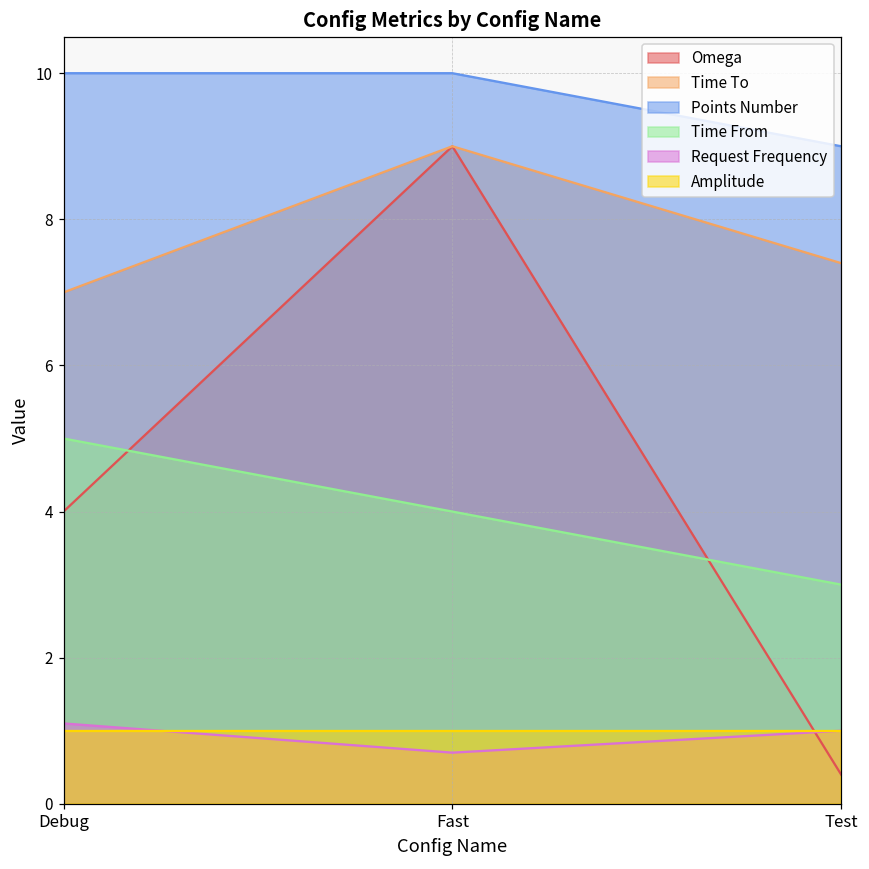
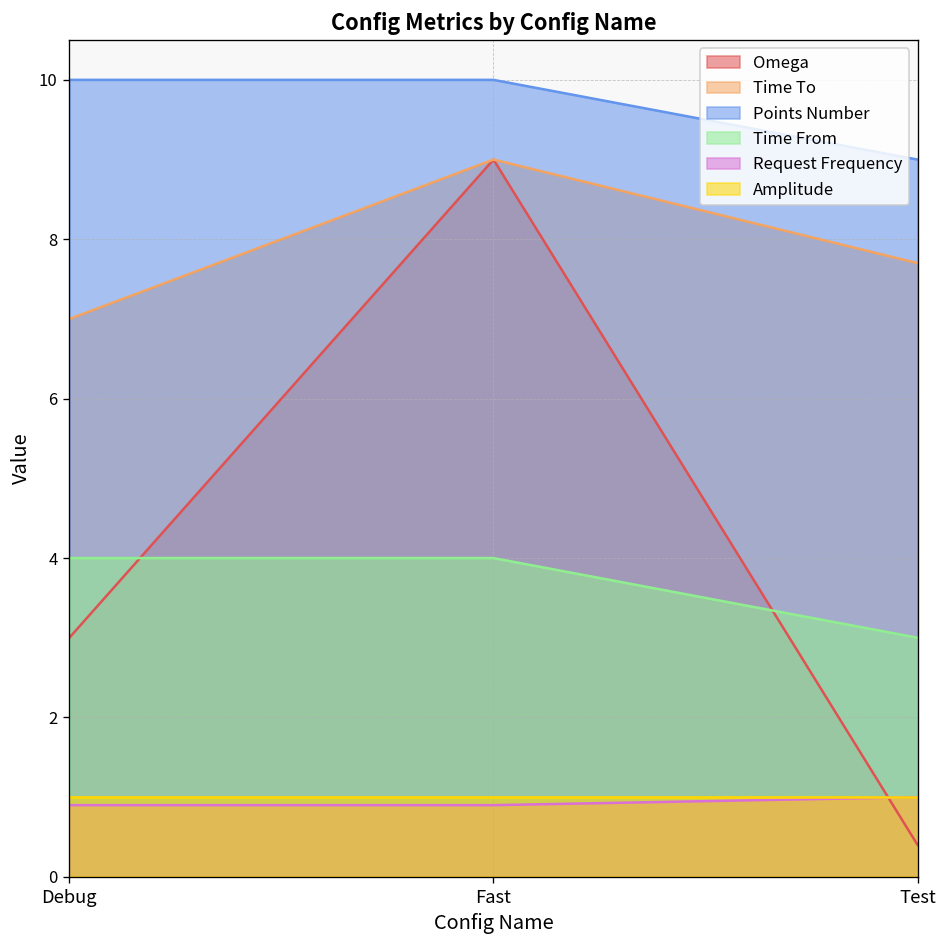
  {
    "Omega": {
-     "Debug": 4,
+     "Debug": 3,
      "Test": 0.4
    },
    "Time To": {
      "Debug": 7.0,
-     "Test": 7.4
+     "Test": 7.7
    },
    "Points Number": {
      "Debug": 10.0,
      "Fast": 10.0,
      "Test": 9.0
    },
    "Time From": {
-     "Debug": 5,
+     "Debug": 4,
      "Fast": 4,
      "Test": 3
    },
    "Request Frequency": {
-     "Debug": 1.1,
-     "Fast": 0.7
+     "Debug": 0.9,
+     "Fast": 0.9
    },
    "Amplitude": {
      "Debug": 1.0,
      "Fast": 1.0
    }
  }
